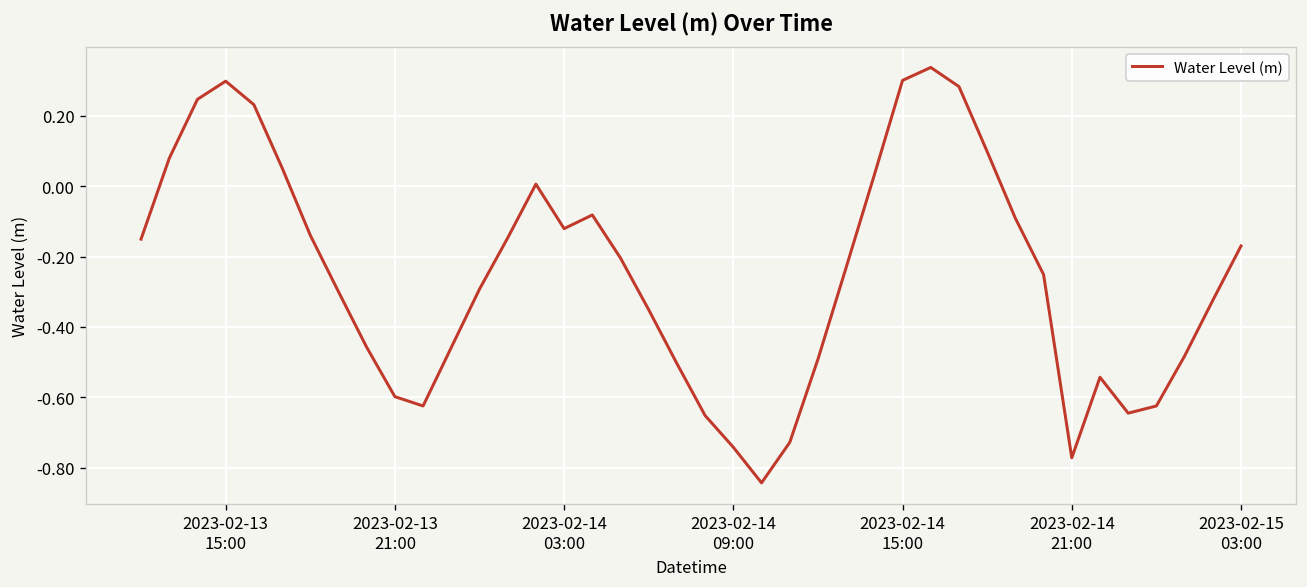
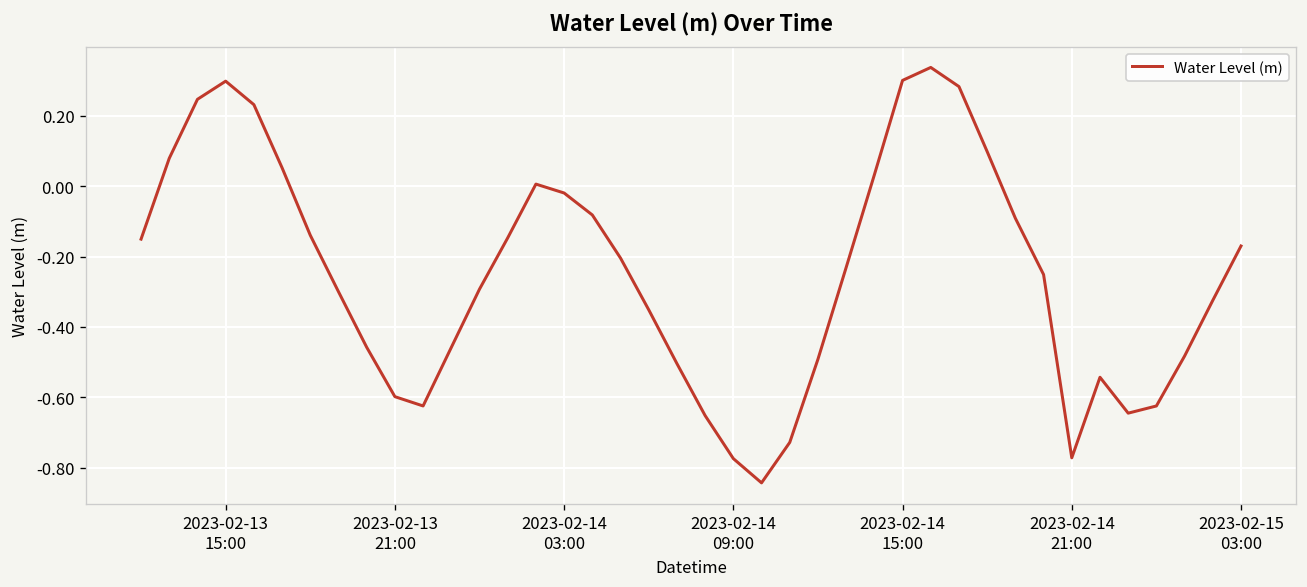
  {
    "2023-02-13 15:00": 0.30,
    "2023-02-13 21:00": -0.60,
-   "2023-02-14 03:00": -0.12,
-   "2023-02-14 09:00": -0.74,
+   "2023-02-14 03:00": -0.02,
+   "2023-02-14 09:00": -0.77,
    "2023-02-14 15:00": 0.30,
    "2023-02-14 21:00": -0.77,
    "2023-02-15 03:00": -0.17
  }
